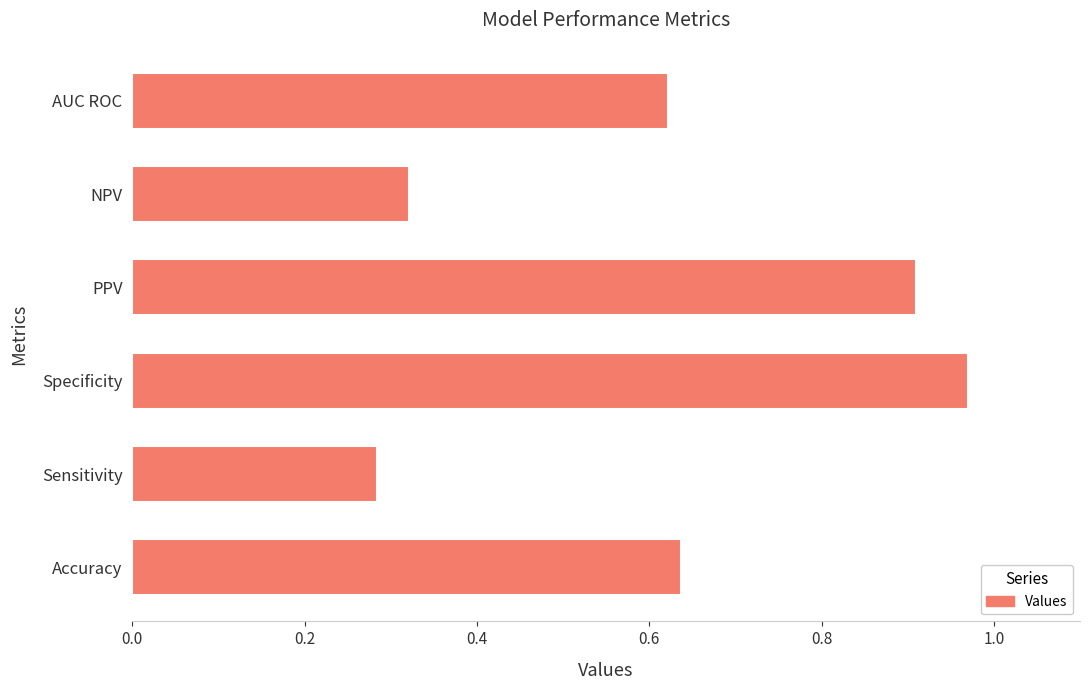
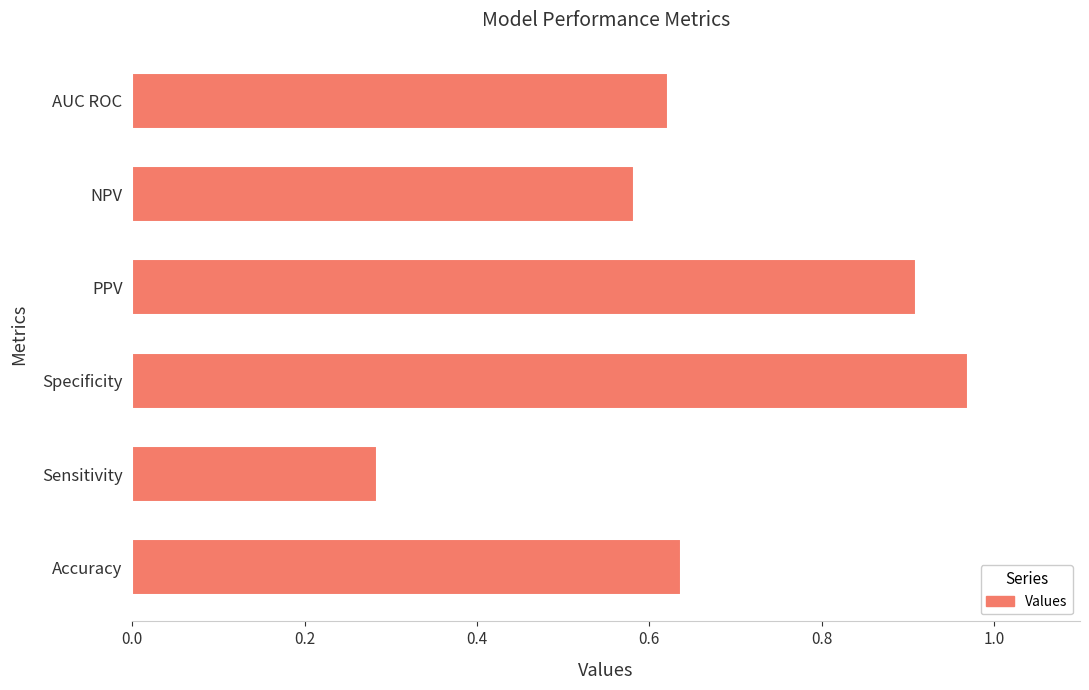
  {
    "AUC ROC": 0.62,
-   "NPV": 0.32,
+   "NPV": 0.58,
    "PPV": 0.91,
    "Specificity": 0.97,
    "Sensitivity": 0.28,
    "Accuracy": 0.64
  }
